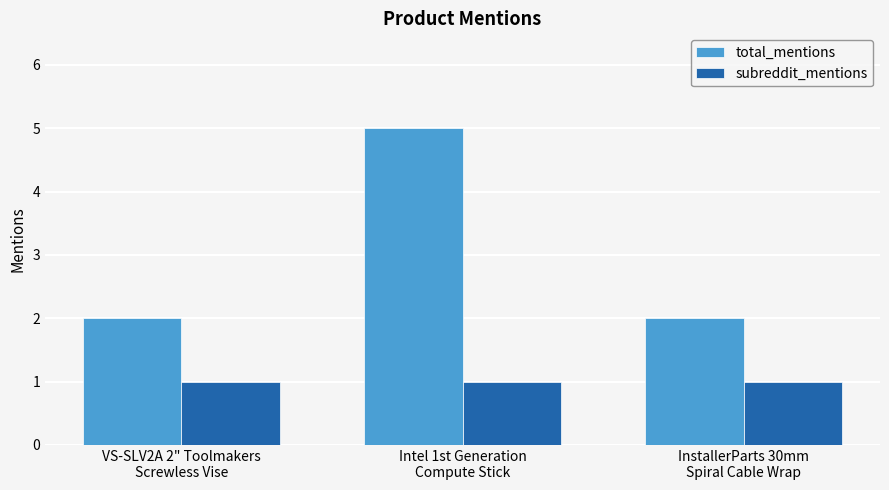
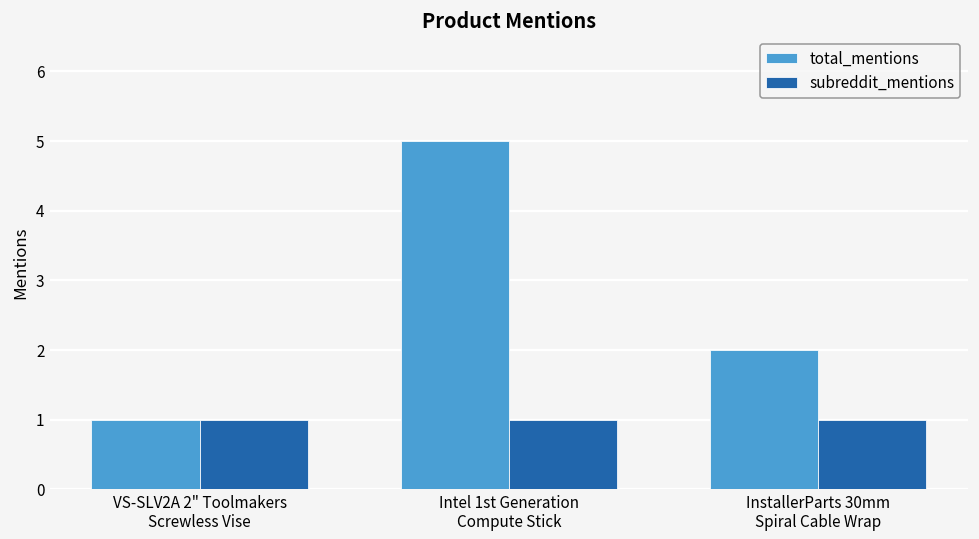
  {
    "total_mentions": {
-     "VS-SLV2A 2\" Toolmakers Screwless Vise": 2,
+     "VS-SLV2A 2\" Toolmakers Screwless Vise": 1,
      "Intel 1st Generation Compute Stick": 5,
      "InstallerParts 30mm Spiral Cable Wrap": 2
    },
    "subreddit_mentions": {
      "VS-SLV2A 2\" Toolmakers Screwless Vise": 1,
      "Intel 1st Generation Compute Stick": 1,
      "InstallerParts 30mm Spiral Cable Wrap": 1
    }
  }
